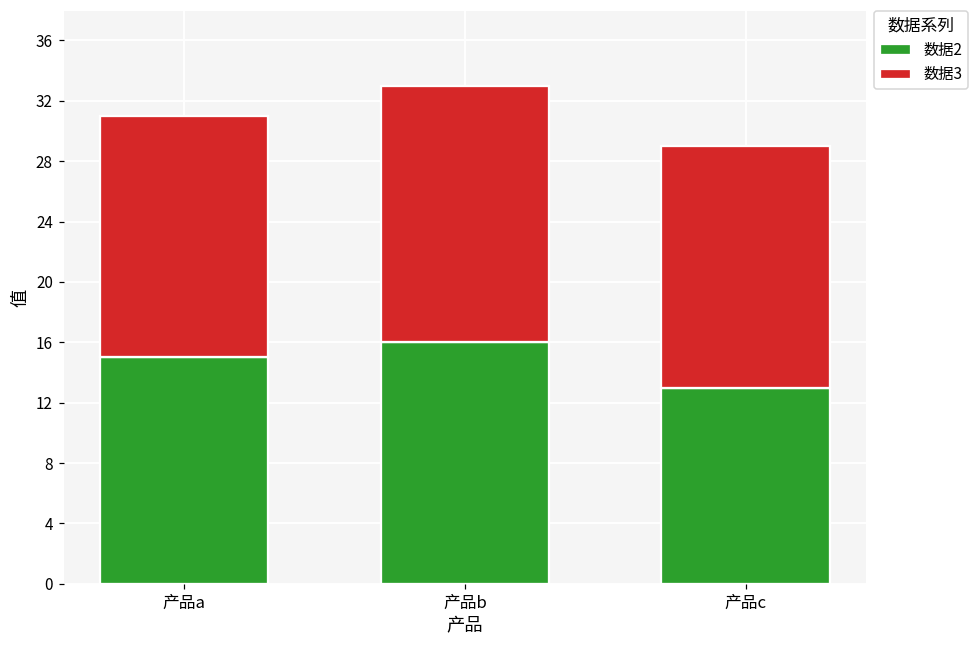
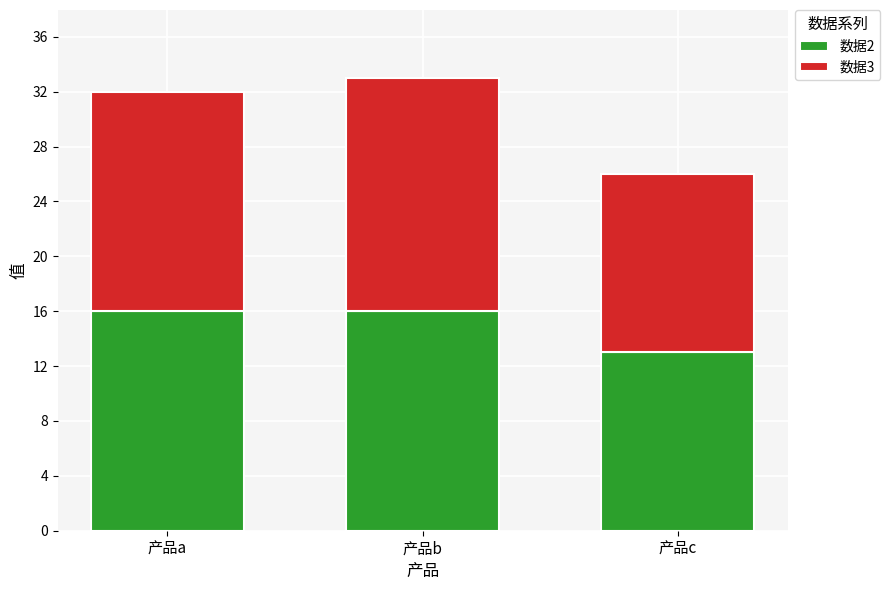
  {
    "数据2": {
-     "产品a": 15,
+     "产品a": 16,
      "产品b": 16,
      "产品c": 13
    },
    "数据3": {
      "产品a": 16,
      "产品b": 17,
-     "产品c": 16
+     "产品c": 13
    }
  }
